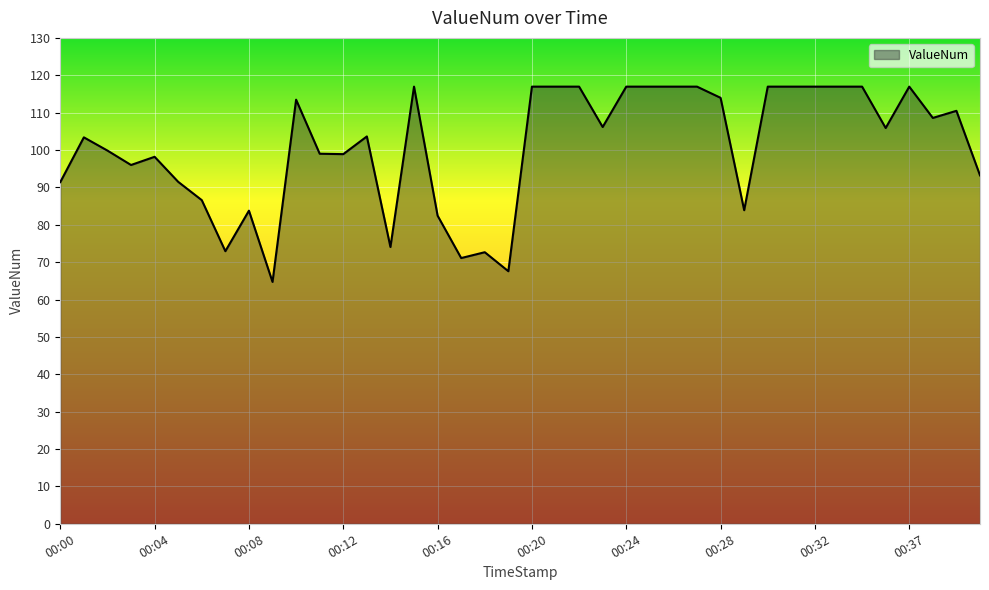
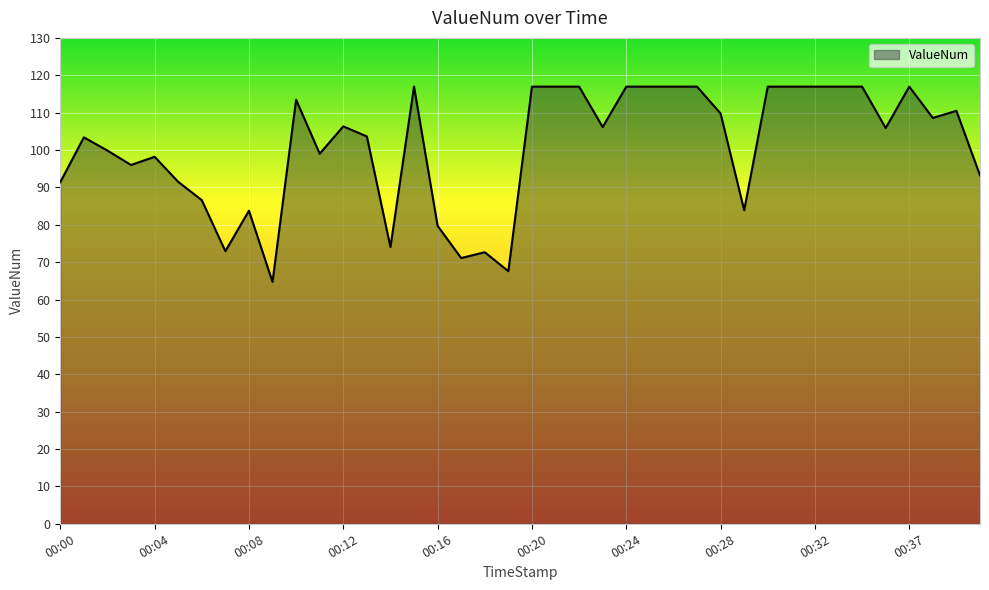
  {
    "00:00": 91,
    "00:04": 98,
    "00:08": 84,
-   "00:12": 99,
-   "00:16": 82,
+   "00:12": 106,
+   "00:16": 80,
    "00:20": 117,
    "00:24": 117,
-   "00:28": 114,
+   "00:28": 110,
    "00:32": 117,
    "00:37": 117
  }
